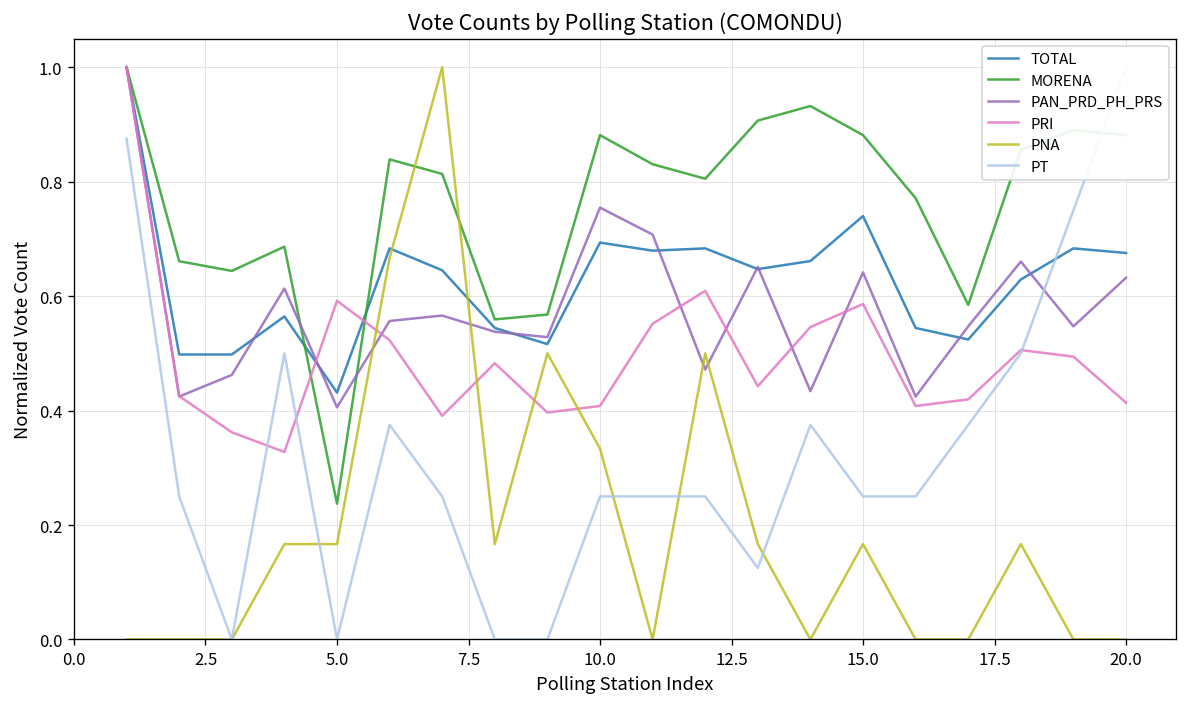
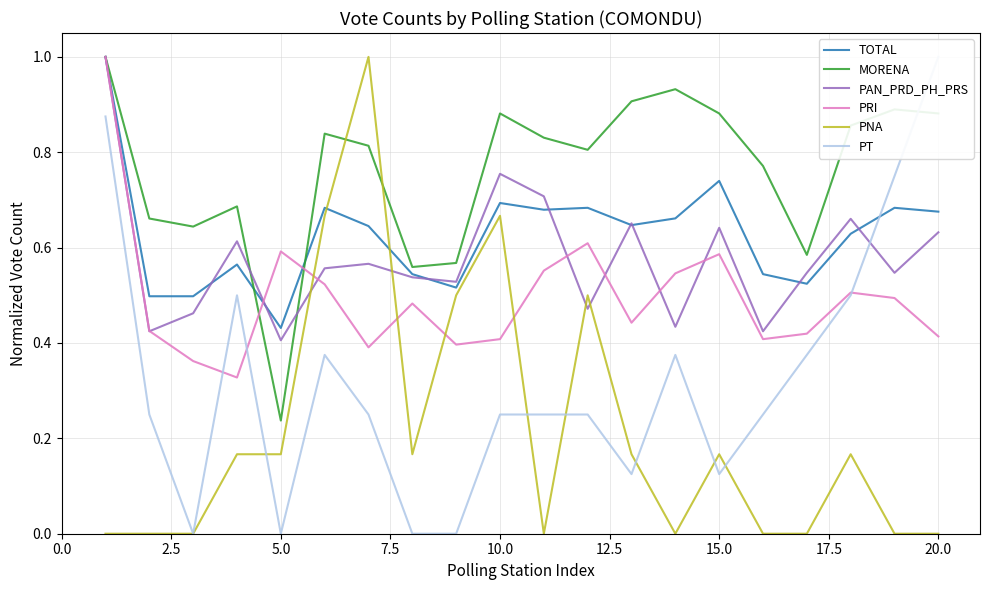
  {
    "TOTAL": {
      "5.0": 0.43,
      "10.0": 0.69,
      "15.0": 0.74,
      "20.0": 0.68
    },
    "MORENA": {
      "5.0": 0.24,
      "10.0": 0.88,
      "15.0": 0.88
    },
    "PAN_PRD_PH_PRS": {
      "5.0": 0.41,
      "10.0": 0.75,
      "15.0": 0.64,
      "20.0": 0.63
    },
    "PRI": {
      "5.0": 0.59,
      "10.0": 0.41,
      "15.0": 0.59,
      "20.0": 0.41
    },
    "PNA": {
      "5.0": 0.17,
-     "10.0": 0.33,
+     "10.0": 0.67,
      "15.0": 0.17,
      "20.0": 0.00
    },
    "PT": {
      "5.0": 0.00,
      "10.0": 0.25,
-     "15.0": 0.25
+     "15.0": 0.13
    }
  }
